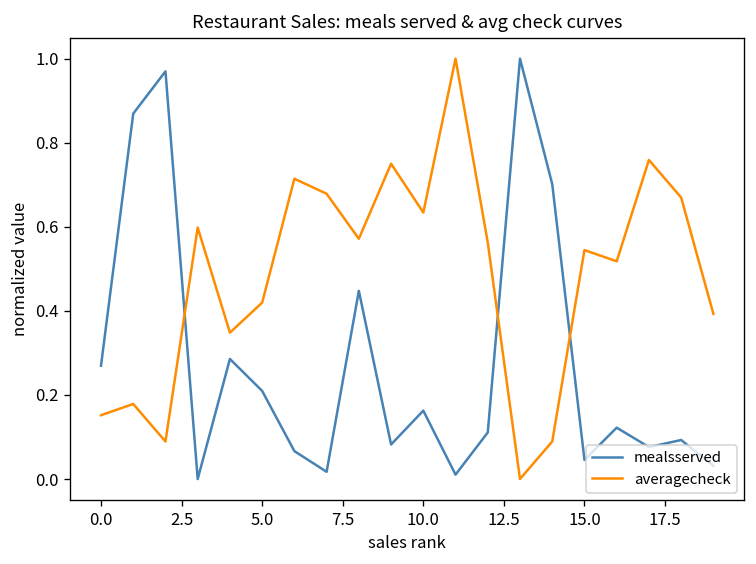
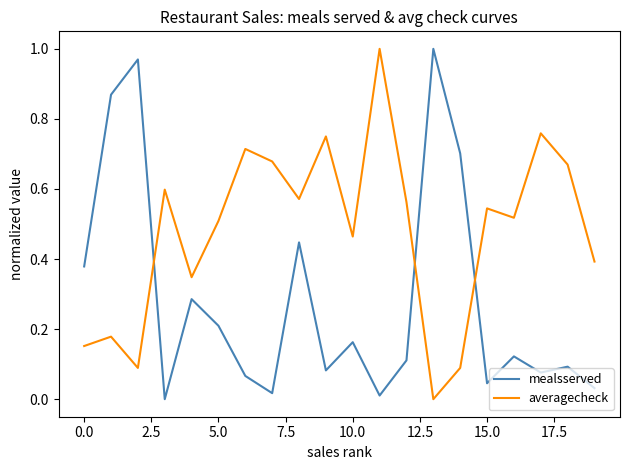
  {
    "mealsserved": {
-     "0.0": 0.27,
+     "0.0": 0.38,
      "5.0": 0.21,
      "10.0": 0.16,
      "15.0": 0.05
    },
    "averagecheck": {
      "0.0": 0.15,
-     "5.0": 0.42,
-     "10.0": 0.63,
+     "5.0": 0.51,
+     "10.0": 0.46,
      "15.0": 0.54
    }
  }
